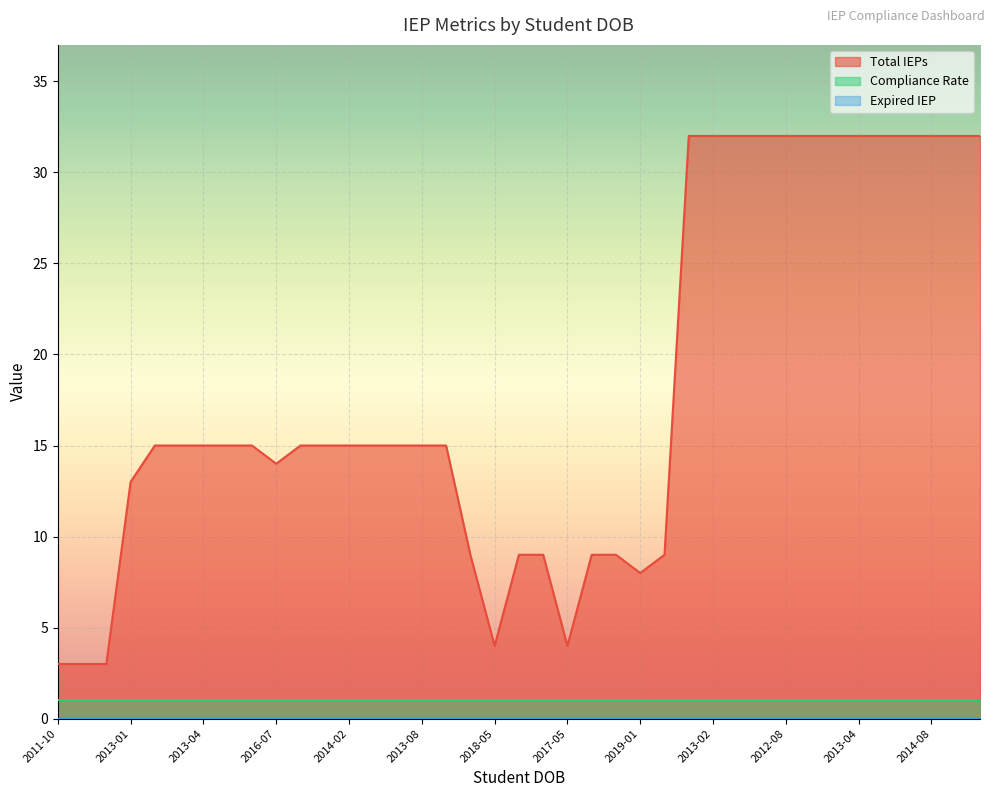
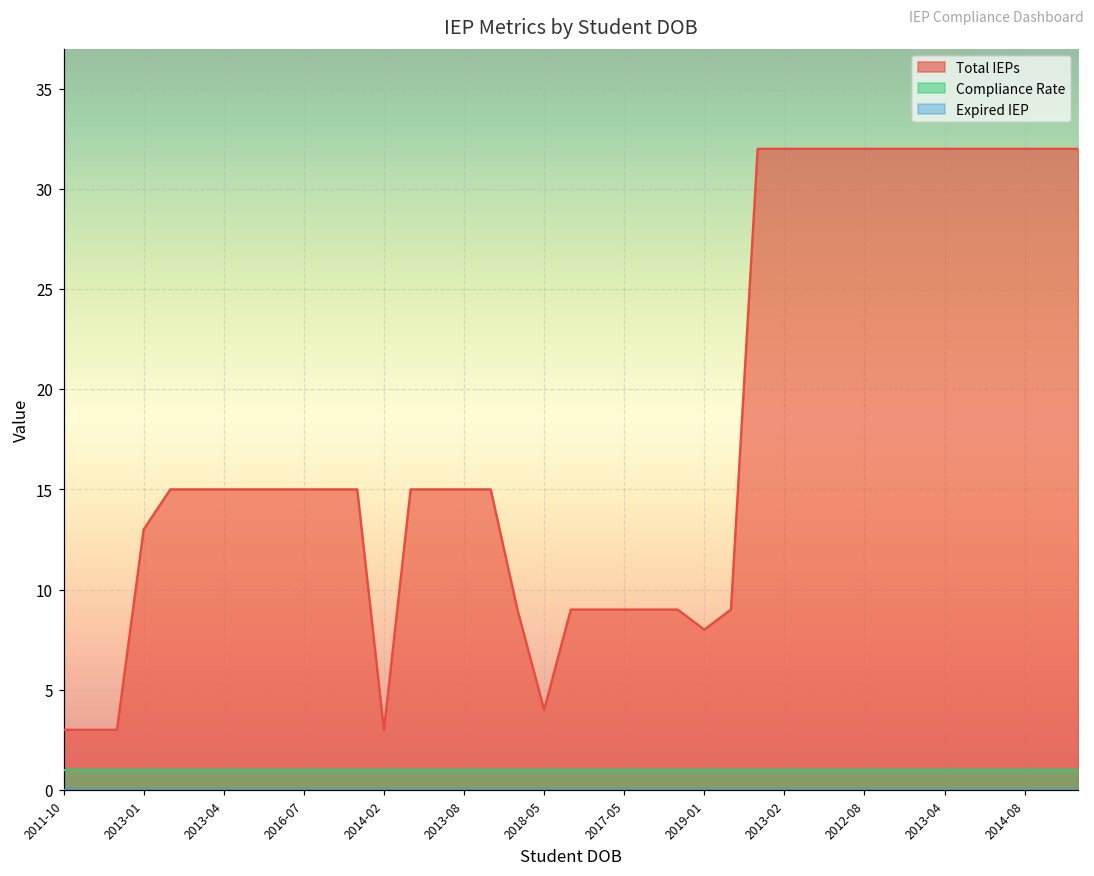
  {
    "Total IEPs": {
      "2011-10": 3,
      "2013-01": 13,
-     "2016-07": 14,
-     "2014-02": 15,
+     "2016-07": 15,
+     "2014-02": 3,
      "2013-08": 15,
      "2018-05": 4,
-     "2017-05": 4,
+     "2017-05": 9,
      "2019-01": 8,
      "2013-02": 32,
      "2012-08": 32,
      "2014-08": 32
    },
    "Compliance Rate": {
      "2011-10": 1,
      "2013-01": 1,
      "2016-07": 1,
      "2014-02": 1,
      "2013-08": 1,
      "2018-05": 1,
      "2017-05": 1,
      "2019-01": 1,
      "2013-02": 1,
      "2012-08": 1,
      "2014-08": 1
    },
    "Expired IEP": {
      "2011-10": 0,
      "2013-01": 0,
      "2016-07": 0,
      "2014-02": 0,
      "2013-08": 0,
      "2018-05": 0,
      "2017-05": 0,
      "2019-01": 0,
      "2013-02": 0,
      "2012-08": 0,
      "2014-08": 0
    }
  }
